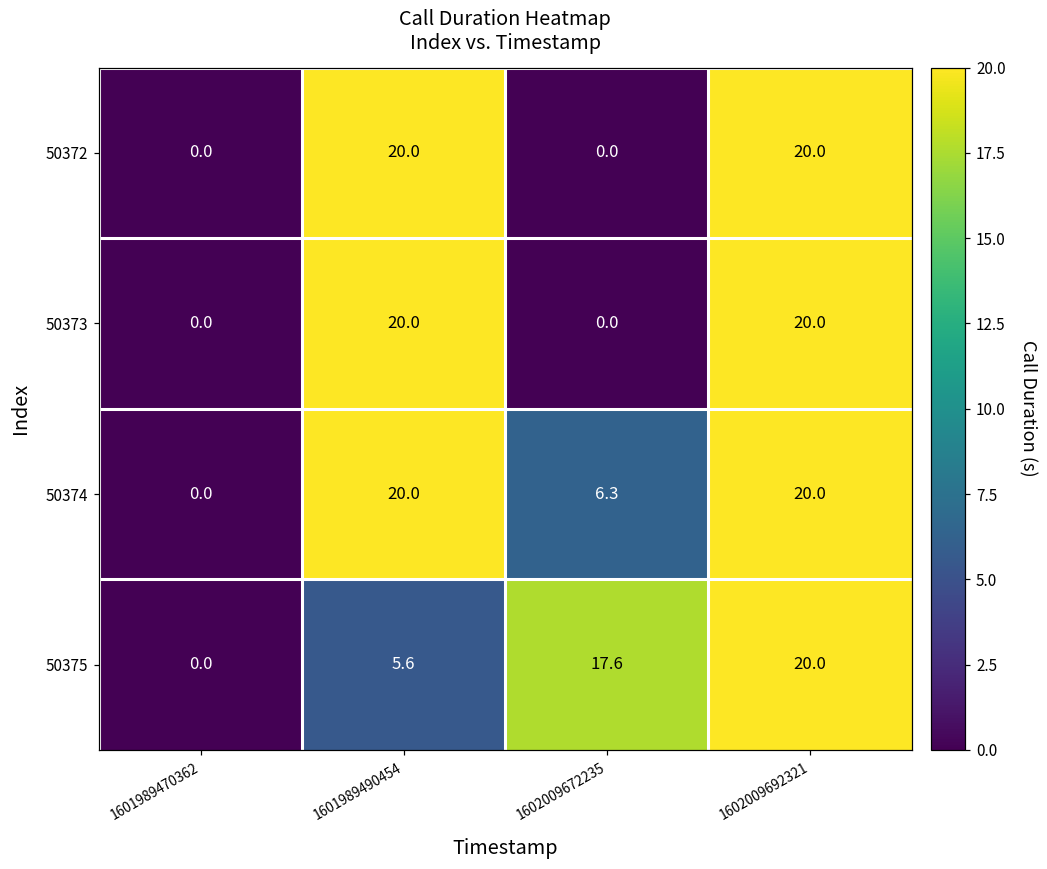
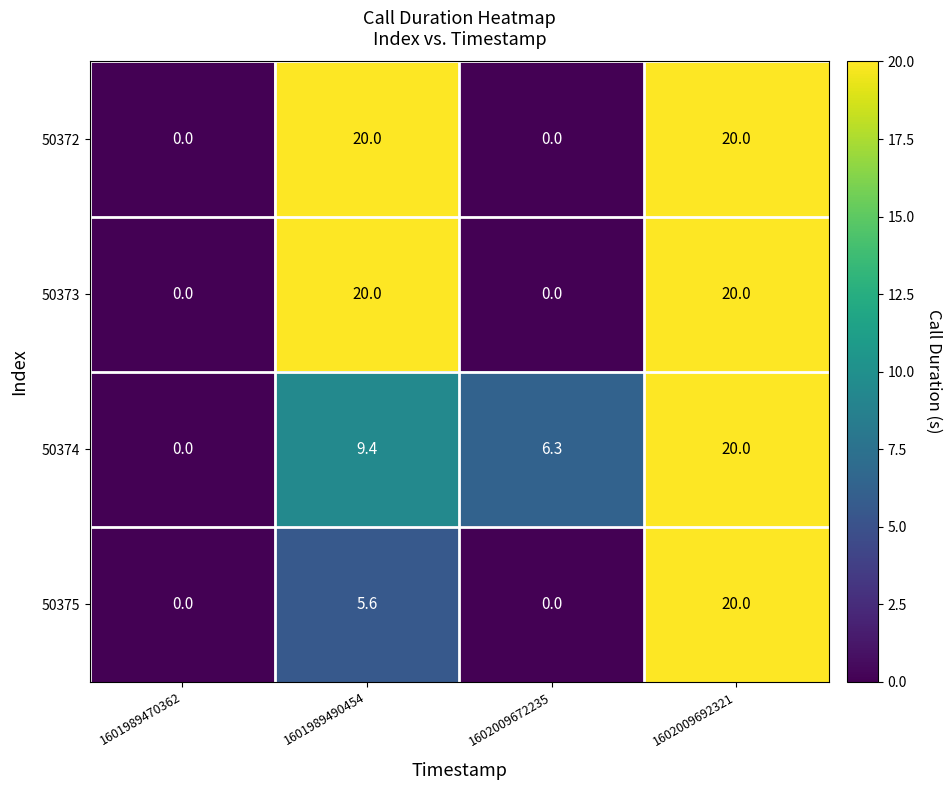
  {
    "50372": {
      "1601989470362": 0.0,
      "1601989490454": 20.0,
      "1602009672235": 0.0,
      "1602009692321": 20.0
    },
    "50373": {
      "1601989470362": 0.0,
      "1601989490454": 20.0,
      "1602009672235": 0.0,
      "1602009692321": 20.0
    },
    "50374": {
      "1601989470362": 0.0,
-     "1601989490454": 20.0,
+     "1601989490454": 9.4,
      "1602009672235": 6.3,
      "1602009692321": 20.0
    },
    "50375": {
      "1601989470362": 0.0,
      "1601989490454": 5.6,
-     "1602009672235": 17.6,
+     "1602009672235": 0.0,
      "1602009692321": 20.0
    }
  }
